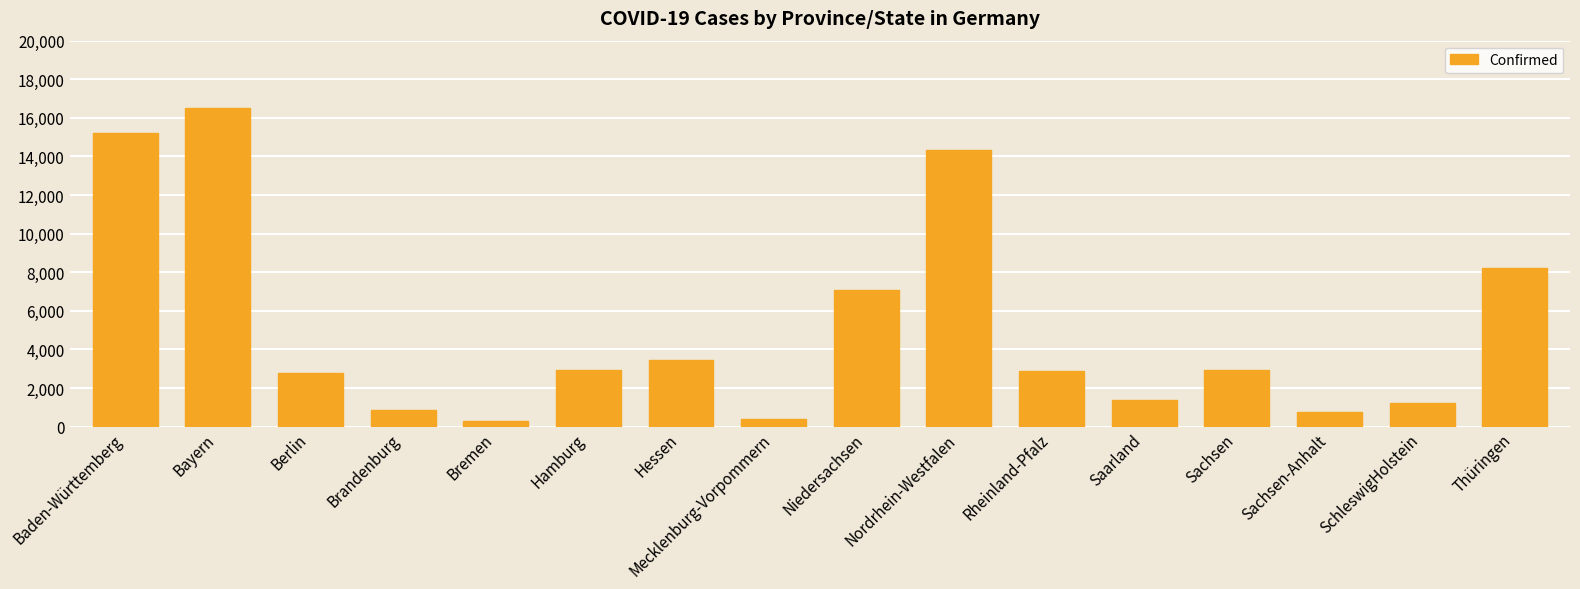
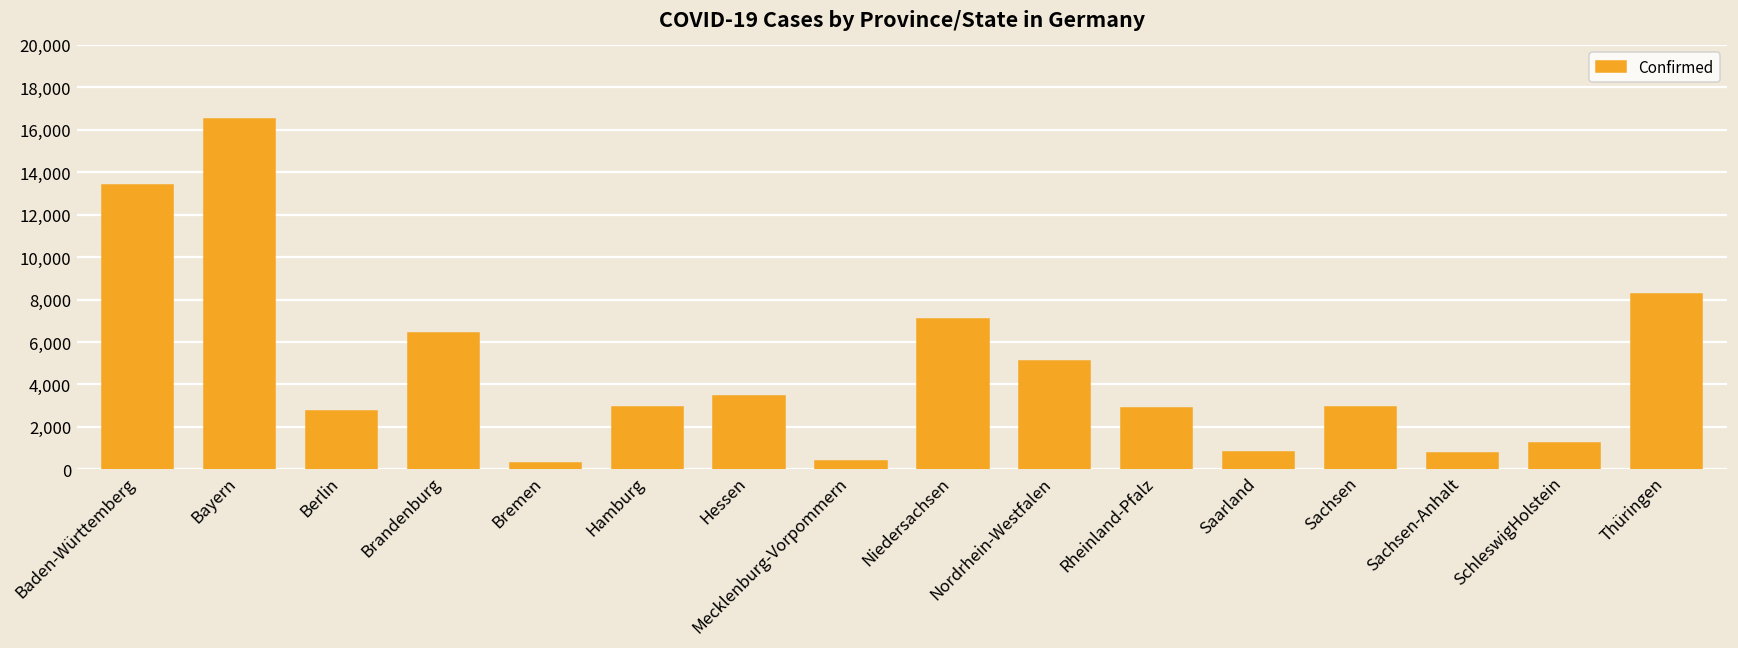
  {
-   "Baden-Württemberg": "15,200",
+   "Baden-Württemberg": "13,400",
    "Bayern": "16,500",
    "Berlin": "2,800",
-   "Brandenburg": "900",
+   "Brandenburg": "6,400",
    "Bremen": "300",
    "Hamburg": "3,000",
    "Hessen": "3,400",
    "Mecklenburg-Vorpommern": "400",
    "Niedersachsen": "7,100",
-   "Nordrhein-Westfalen": "14,400",
+   "Nordrhein-Westfalen": "5,100",
    "Rheinland-Pfalz": "2,900",
-   "Saarland": "1,400",
+   "Saarland": "800",
    "Sachsen": "2,900",
    "Sachsen-Anhalt": "800",
    "SchleswigHolstein": "1,200",
    "Thüringen": "8,200"
  }
